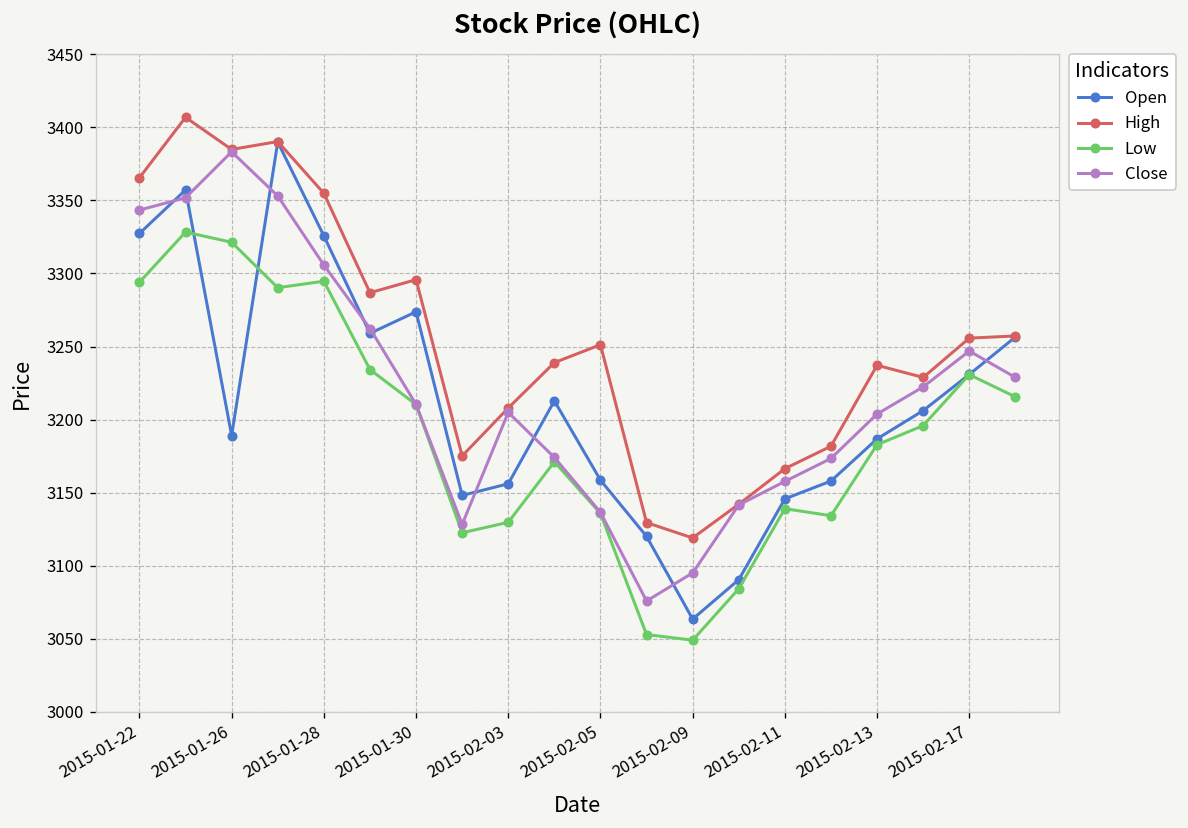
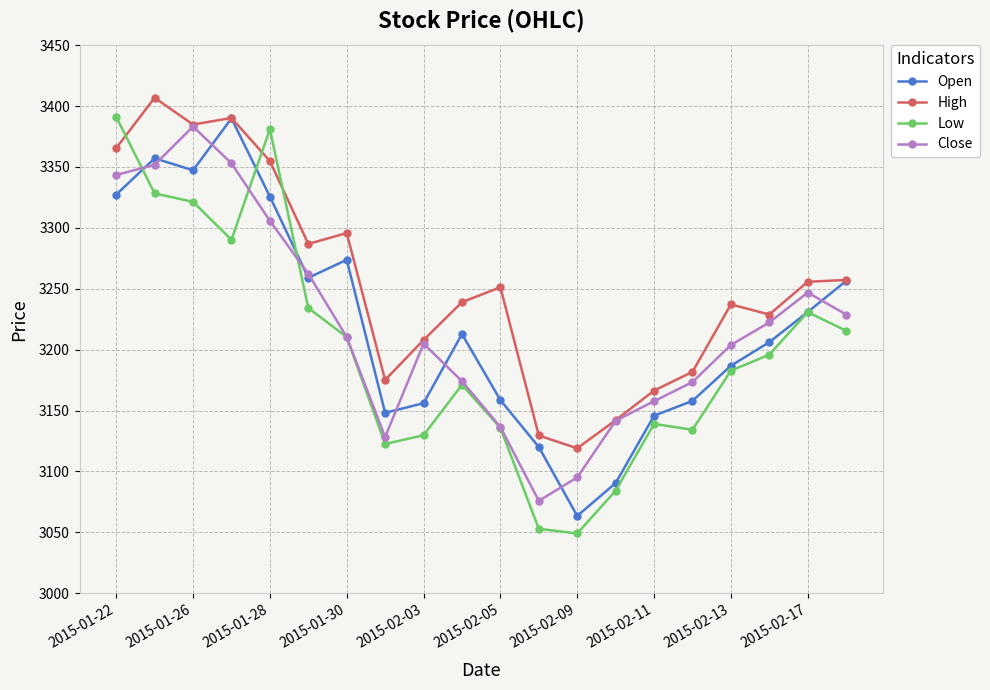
  {
    "Open": {
      "2015-01-22": 3327,
-     "2015-01-26": 3189,
+     "2015-01-26": 3347,
      "2015-01-28": 3326,
      "2015-01-30": 3274,
      "2015-02-03": 3156,
      "2015-02-05": 3159,
      "2015-02-09": 3064,
      "2015-02-11": 3146,
      "2015-02-13": 3187
    },
    "High": {
      "2015-01-22": 3365,
      "2015-01-28": 3355,
      "2015-01-30": 3296,
      "2015-02-03": 3208,
      "2015-02-05": 3251,
      "2015-02-09": 3119,
      "2015-02-11": 3166,
      "2015-02-13": 3237,
      "2015-02-17": 3256
    },
    "Low": {
-     "2015-01-22": 3294,
+     "2015-01-22": 3391,
      "2015-01-26": 3321,
-     "2015-01-28": 3295,
+     "2015-01-28": 3381,
      "2015-02-03": 3130,
      "2015-02-09": 3049,
      "2015-02-11": 3139,
      "2015-02-13": 3183
    },
    "Close": {
      "2015-01-22": 3343,
      "2015-01-28": 3306,
      "2015-02-03": 3205,
      "2015-02-09": 3095,
      "2015-02-11": 3158,
      "2015-02-13": 3204,
      "2015-02-17": 3247
    }
  }
